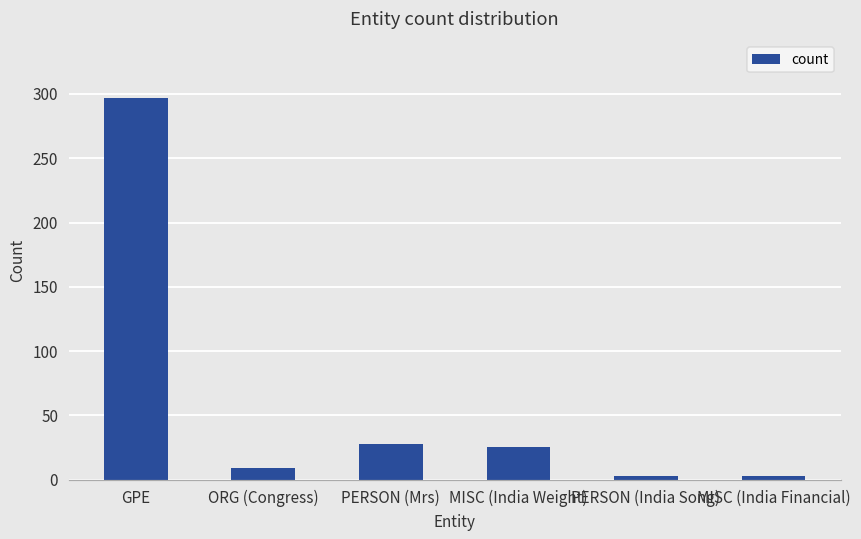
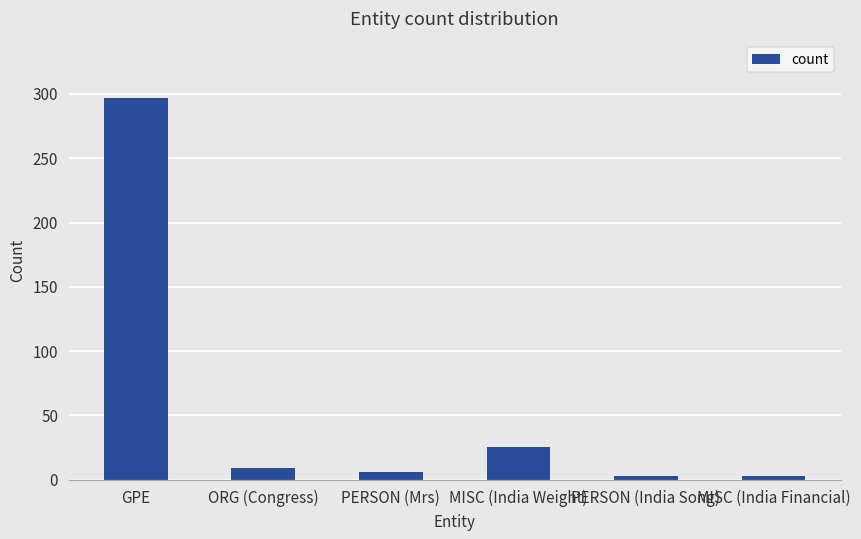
  {
    "GPE": 297,
    "ORG (Congress)": 9,
-   "PERSON (Mrs)": 28,
+   "PERSON (Mrs)": 6,
    "MISC (India Weight)": 25
  }
